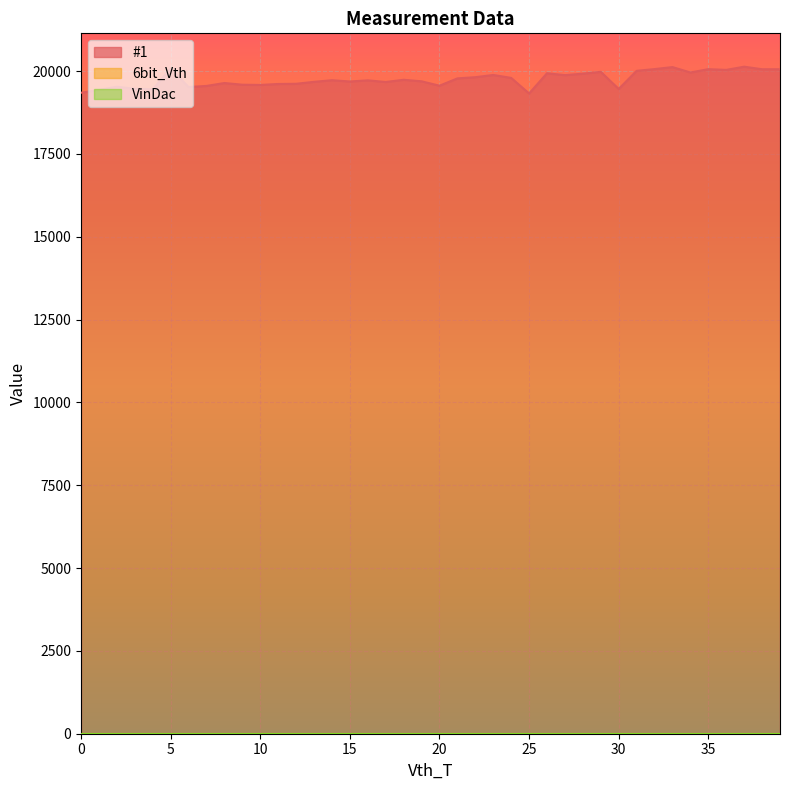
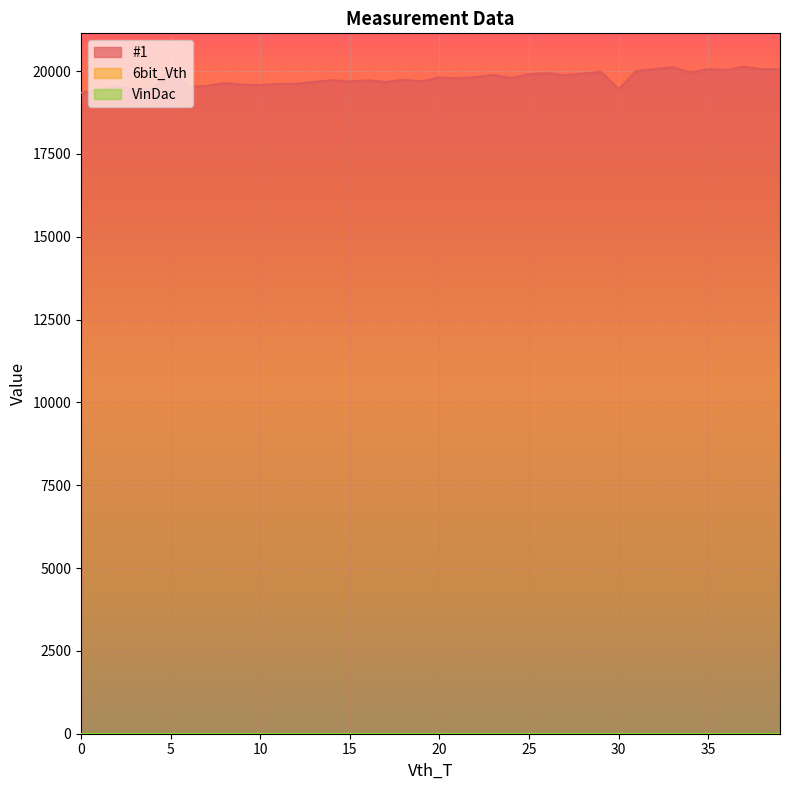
  {
    "#1": {
      "0": 19300,
      "10": 19600,
      "15": 19700,
-     "20": 19600,
-     "25": 19300,
+     "20": 19800,
+     "25": 19900,
      "30": 19500,
      "35": 20100
    },
    "VinDac": {
      "0": 0,
      "5": 0,
      "10": 0,
      "15": 0,
      "20": 0,
      "25": 0,
      "30": 0,
      "35": 0
    }
  }
